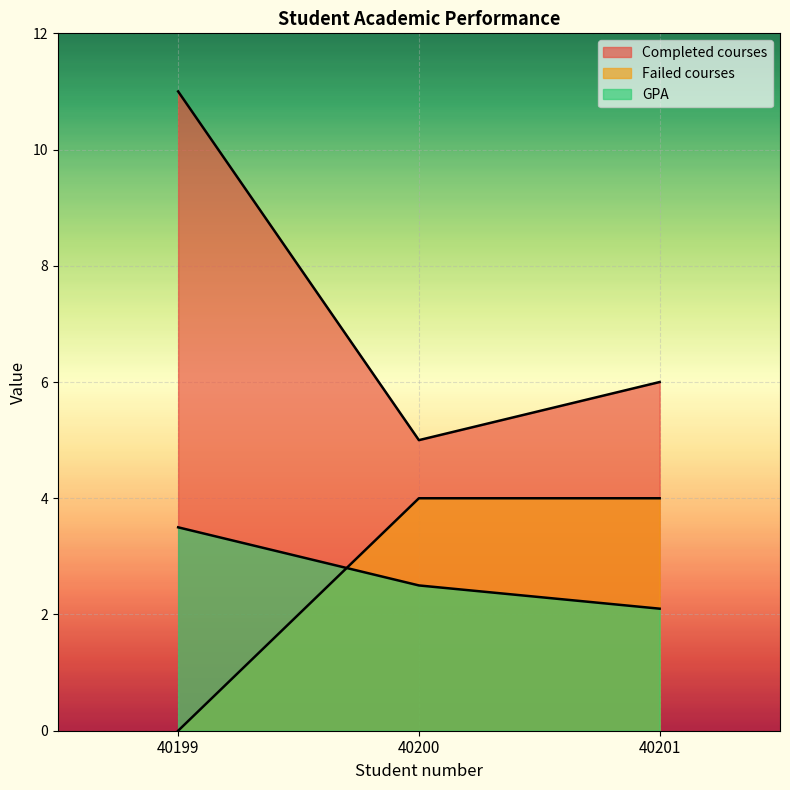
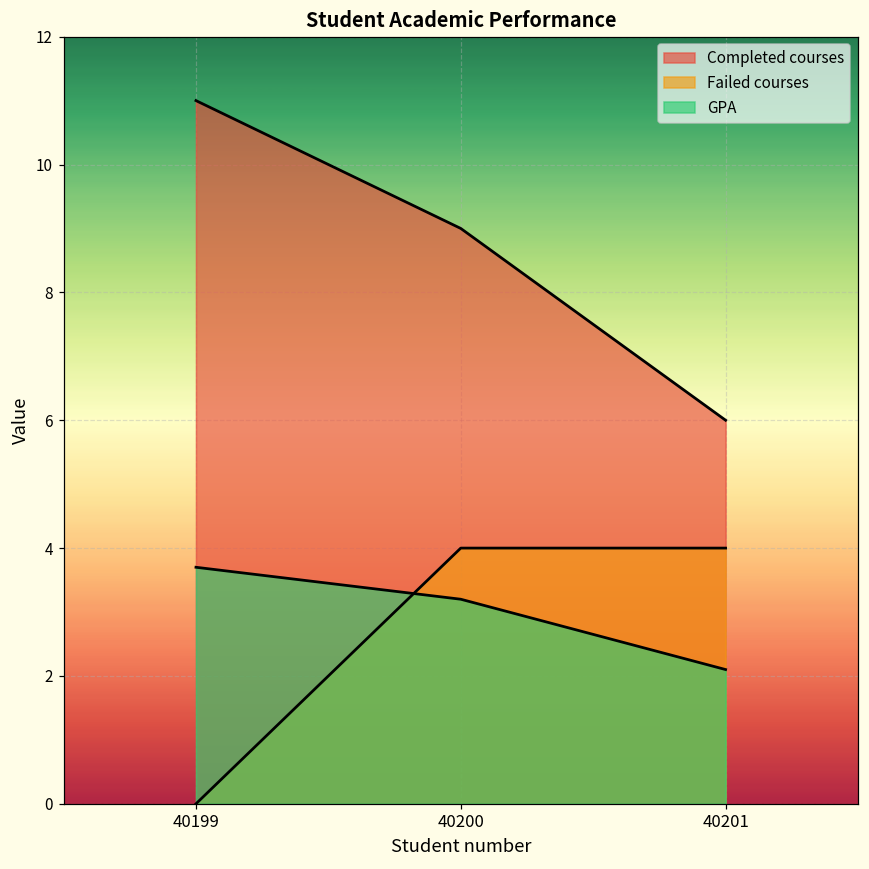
  {
    "Completed courses": {
      "40199": 11,
-     "40200": 5,
+     "40200": 9,
      "40201": 6
    },
    "Failed courses": {
      "40199": 0.0,
      "40200": 4.0,
      "40201": 4.0
    },
    "GPA": {
-     "40199": 3.5,
-     "40200": 2.5,
+     "40199": 3.7,
+     "40200": 3.2,
      "40201": 2.1
    }
  }
